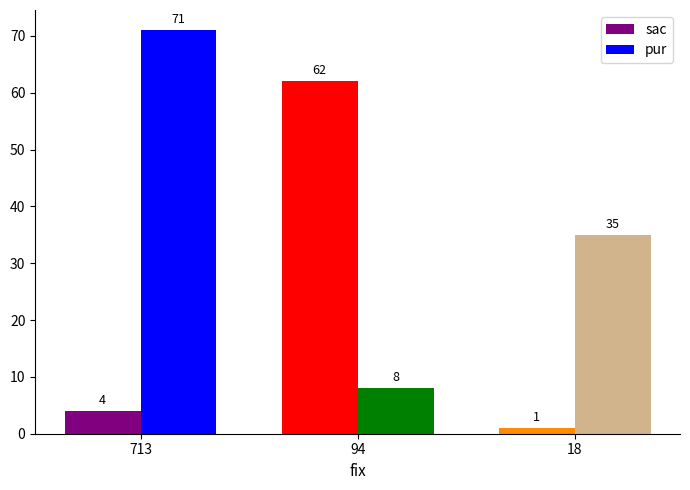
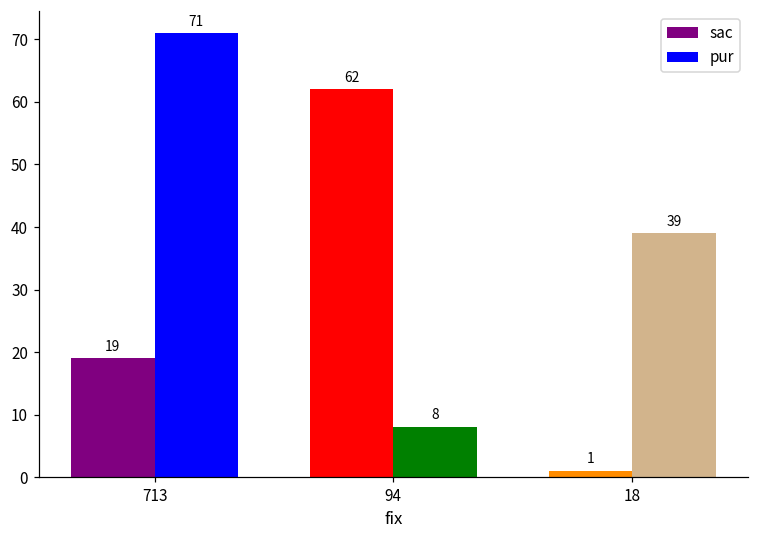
  {
    "sac": {
-     "713": 4,
+     "713": 19,
      "94": 62,
      "18": 1
    },
    "pur": {
      "713": 71,
      "94": 8,
-     "18": 35
+     "18": 39
    }
  }
